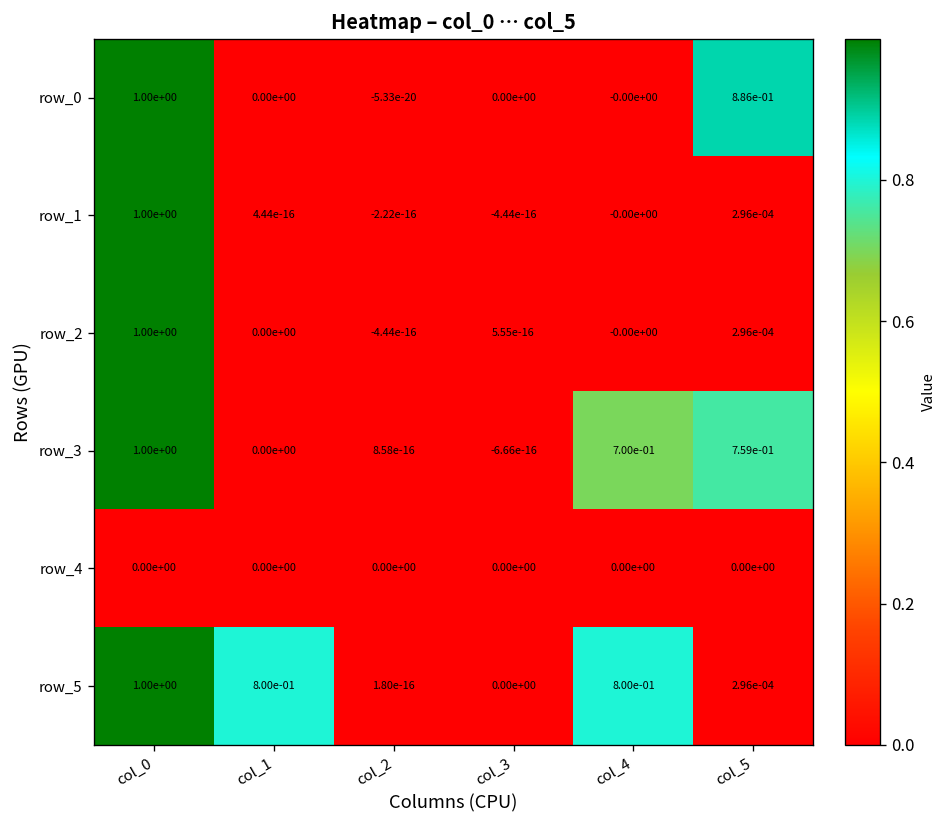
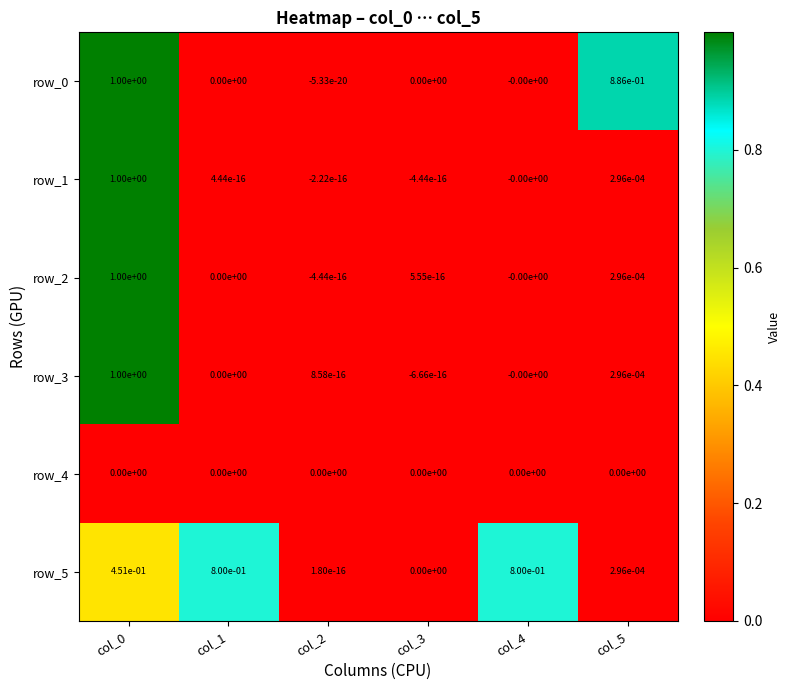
  {
    "row_0": {
      "col_0": "1.00e+00",
      "col_1": "0.00e+00",
      "col_2": "-5.33e-20",
      "col_3": "0.00e+00",
      "col_4": "-0.00e+00",
      "col_5": "8.86e-01"
    },
    "row_1": {
      "col_0": "1.00e+00",
      "col_1": "4.44e-16",
      "col_2": "-2.22e-16",
      "col_3": "-4.44e-16",
      "col_4": "-0.00e+00",
      "col_5": "2.96e-04"
    },
    "row_2": {
      "col_0": "1.00e+00",
      "col_1": "0.00e+00",
      "col_2": "-4.44e-16",
      "col_3": "5.55e-16",
      "col_4": "-0.00e+00",
      "col_5": "2.96e-04"
    },
    "row_3": {
      "col_0": "1.00e+00",
      "col_1": "0.00e+00",
      "col_2": "8.58e-16",
      "col_3": "-6.66e-16",
-     "col_4": "7.00e-01",
-     "col_5": "7.59e-01"
+     "col_4": "-0.00e+00",
+     "col_5": "2.96e-04"
    },
    "row_4": {
      "col_0": "0.00e+00",
      "col_1": "0.00e+00",
      "col_2": "0.00e+00",
      "col_3": "0.00e+00",
      "col_4": "0.00e+00",
      "col_5": "0.00e+00"
    },
    "row_5": {
-     "col_0": "1.00e+00",
+     "col_0": "4.51e-01",
      "col_1": "8.00e-01",
      "col_2": "1.80e-16",
      "col_3": "0.00e+00",
      "col_4": "8.00e-01",
      "col_5": "2.96e-04"
    }
  }
